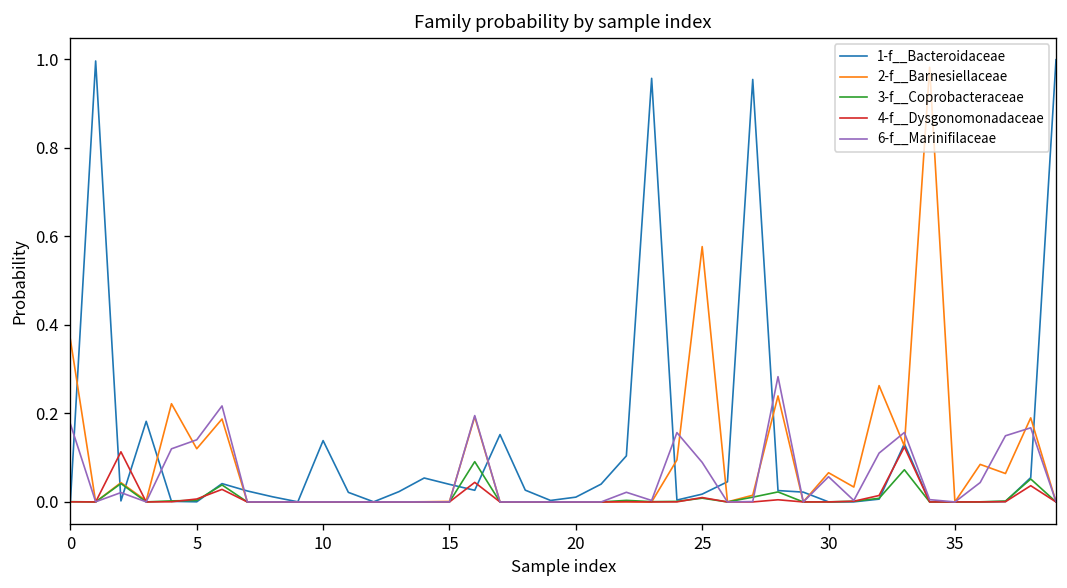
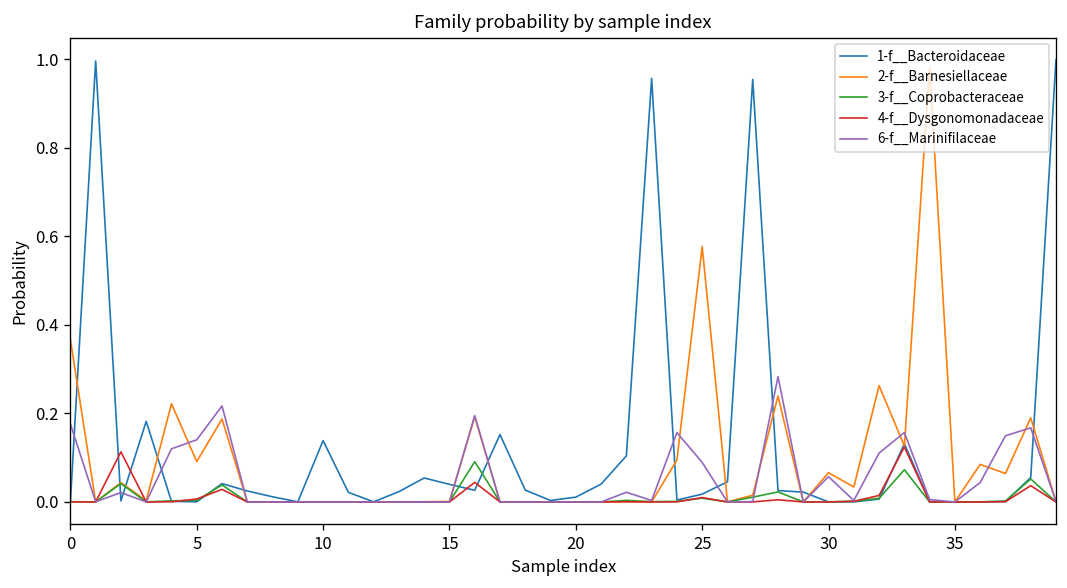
  {
    "1-f__Bacteroidaceae": {
      "10": 0.14,
      "15": 0.04,
      "20": 0.01,
      "25": 0.02
    },
    "2-f__Barnesiellaceae": {
      "0": 0.37,
-     "5": 0.12,
+     "5": 0.09,
      "25": 0.58,
      "30": 0.07
    },
    "6-f__Marinifilaceae": {
      "0": 0.18,
      "5": 0.14,
      "25": 0.09,
      "30": 0.06
    }
  }
